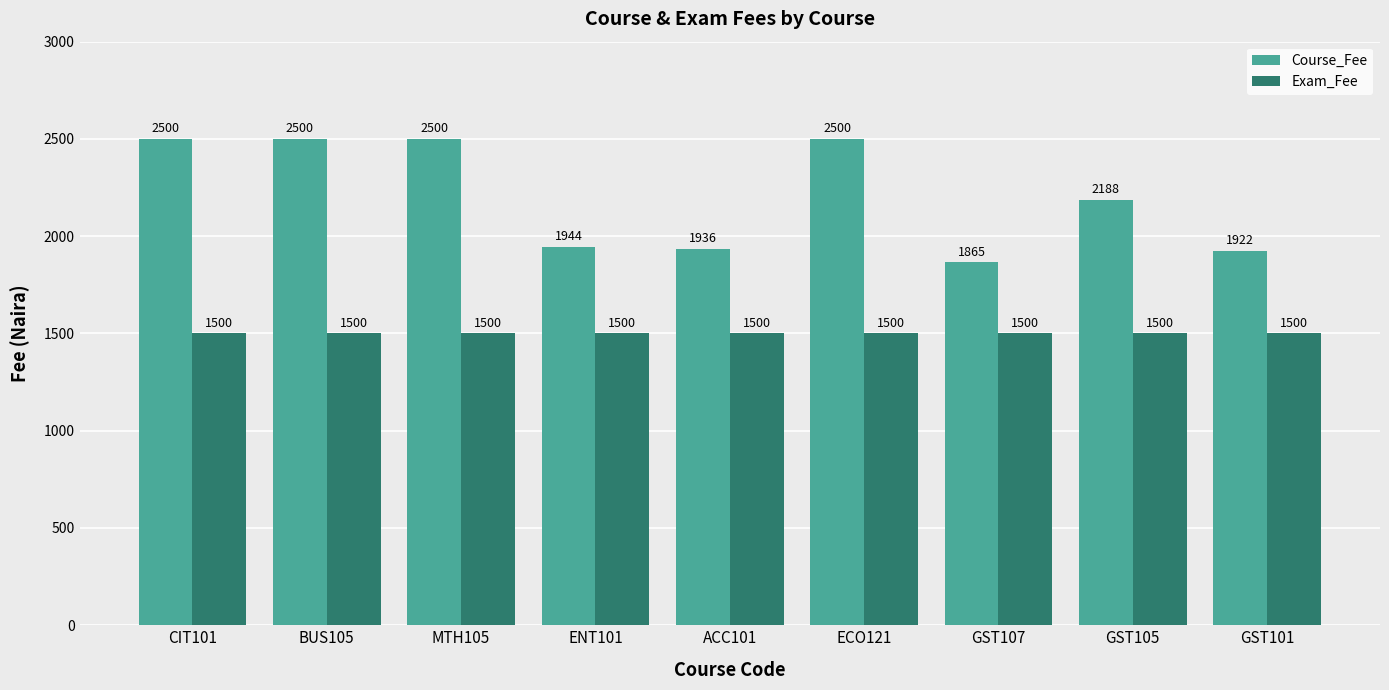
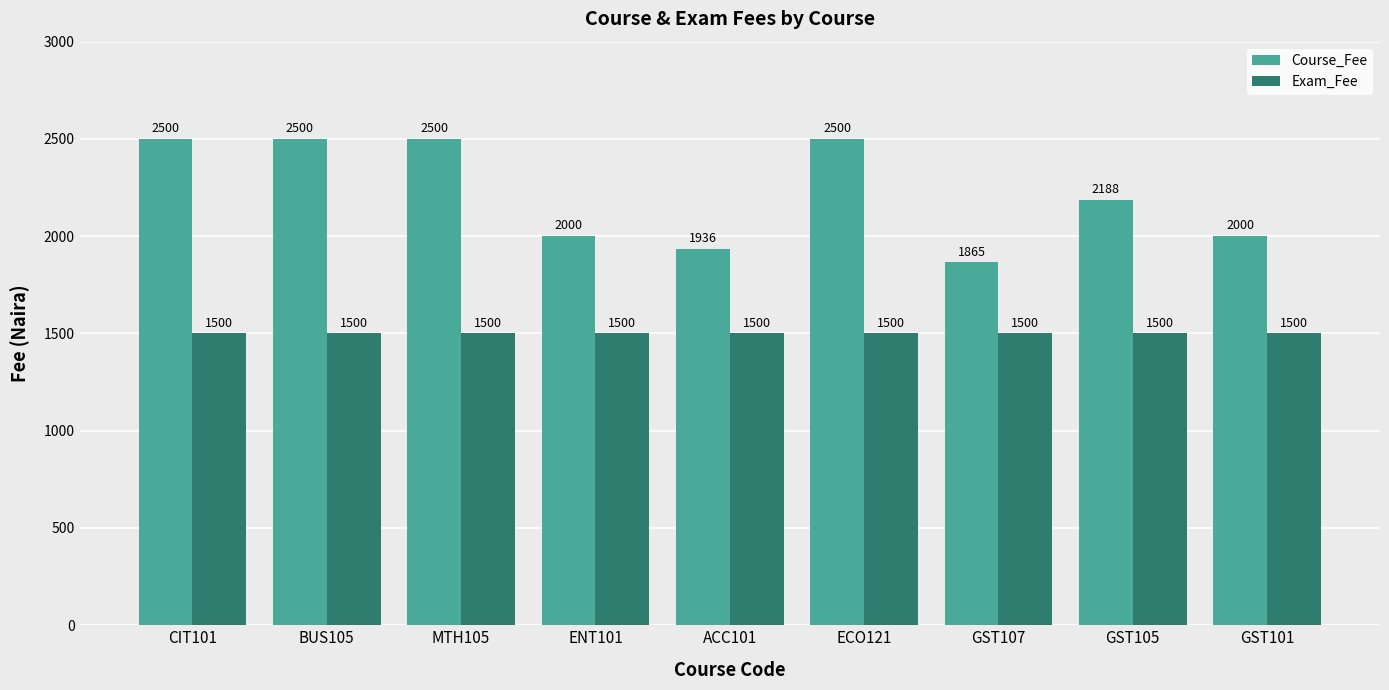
  {
    "Course_Fee": {
      "CIT101": 2500,
      "BUS105": 2500,
      "MTH105": 2500,
-     "ENT101": 1944,
+     "ENT101": 2000,
      "ACC101": 1936,
      "ECO121": 2500,
      "GST107": 1865,
      "GST105": 2188,
-     "GST101": 1922
+     "GST101": 2000
    },
    "Exam_Fee": {
      "CIT101": 1500,
      "BUS105": 1500,
      "MTH105": 1500,
      "ENT101": 1500,
      "ACC101": 1500,
      "ECO121": 1500,
      "GST107": 1500,
      "GST105": 1500,
      "GST101": 1500
    }
  }
